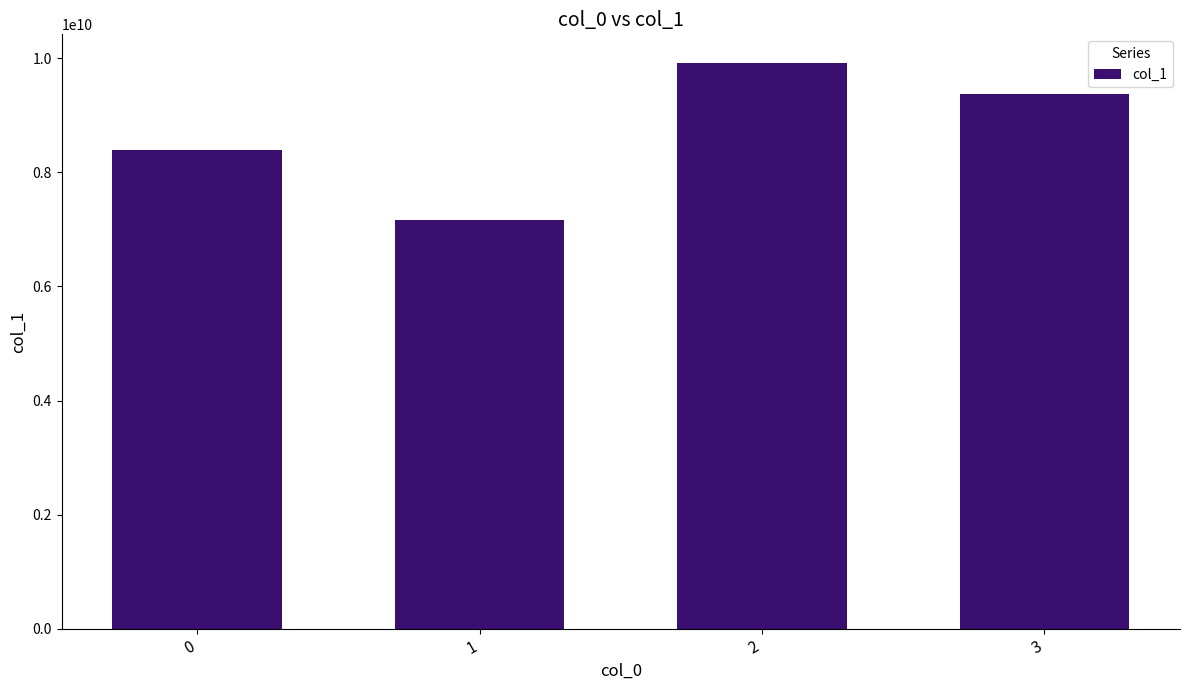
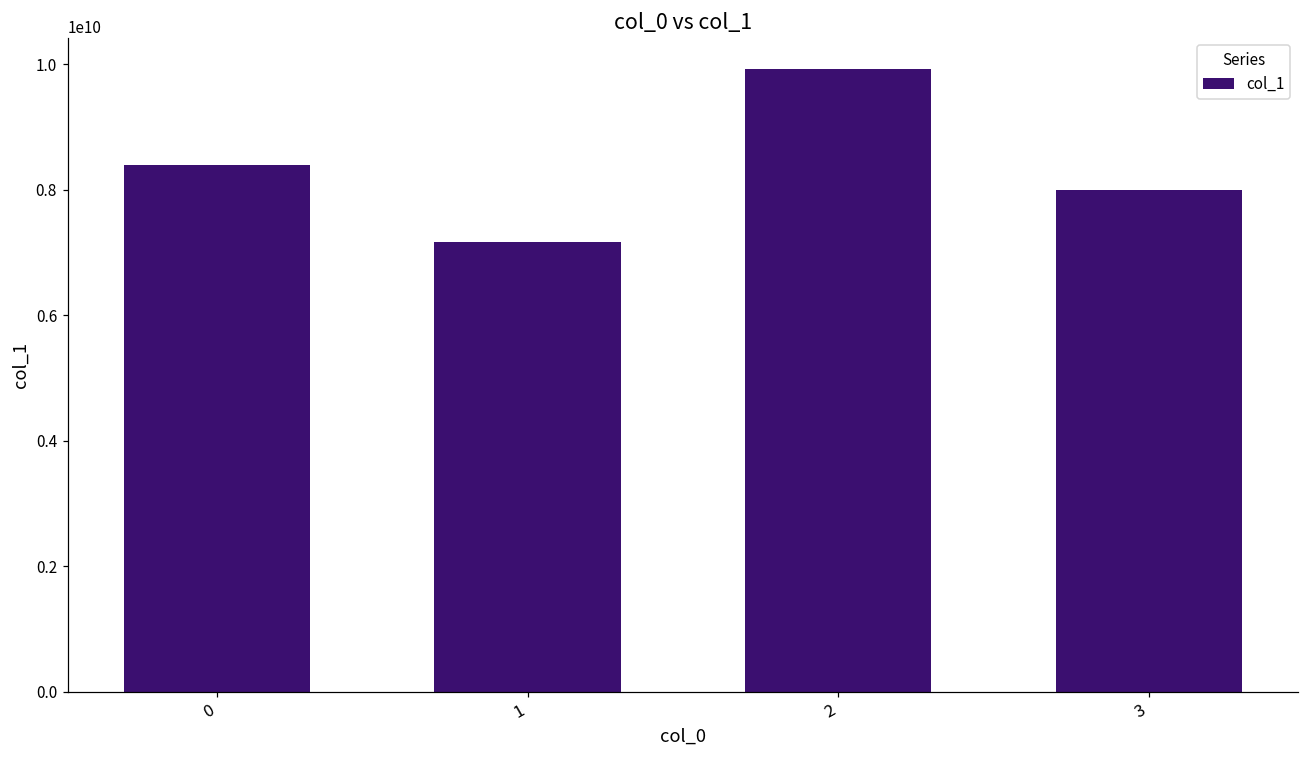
  {
    "0": 8400000000,
    "1": 7200000000,
    "2": 9900000000,
-   "3": 9400000000
+   "3": 8000000000
  }
